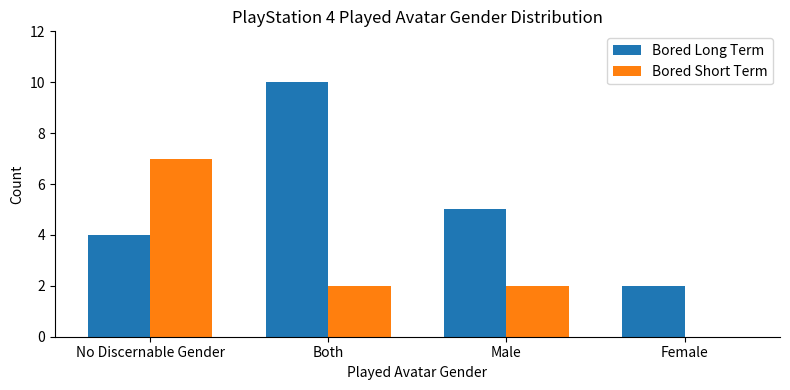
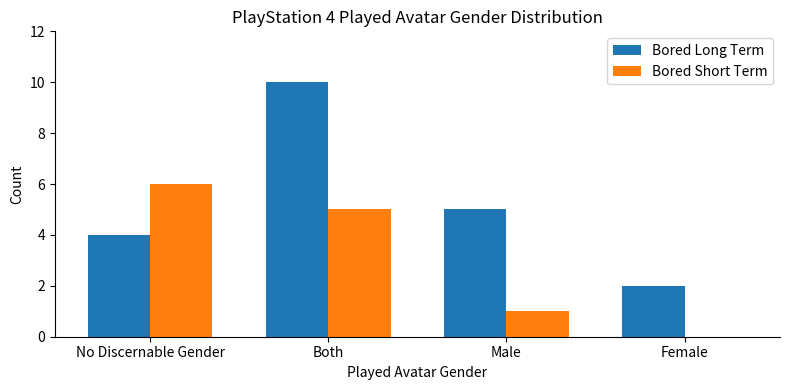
  {
    "Bored Long Term": {
      "No Discernable Gender": 4,
      "Both": 10,
      "Male": 5,
      "Female": 2
    },
    "Bored Short Term": {
-     "No Discernable Gender": 7,
-     "Both": 2,
-     "Male": 2,
+     "No Discernable Gender": 6,
+     "Both": 5,
+     "Male": 1,
      "Female": 0
    }
  }
